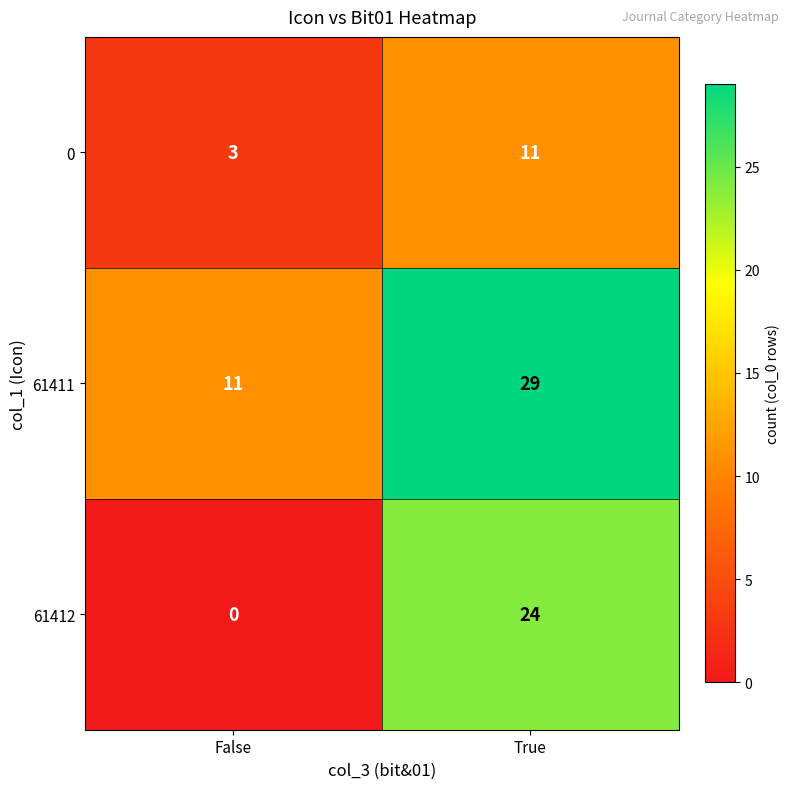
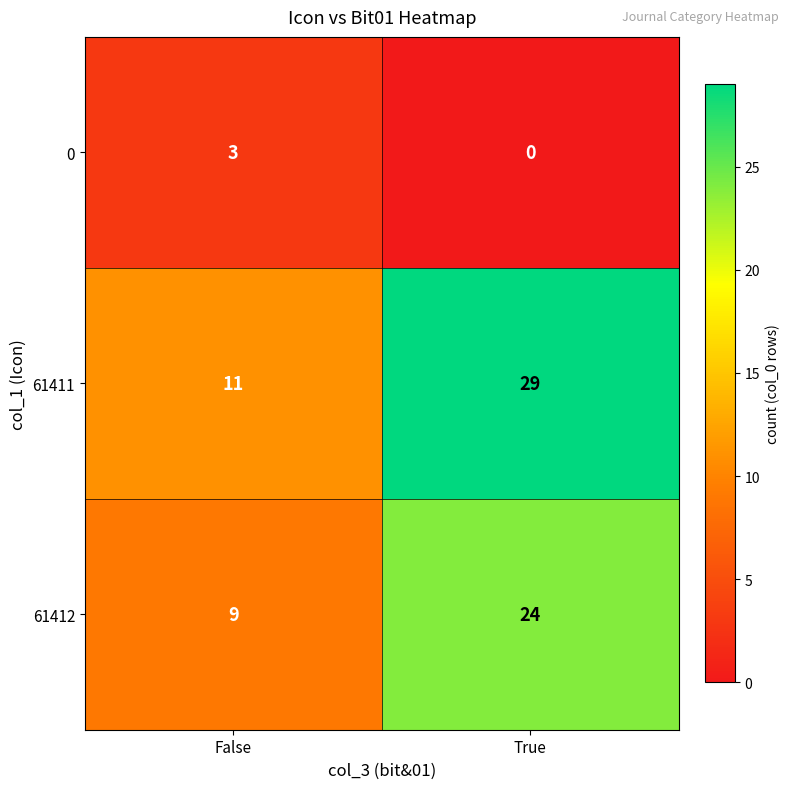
  {
    "0": {
      "False": 3,
-     "True": 11
+     "True": 0
    },
    "61411": {
      "False": 11,
      "True": 29
    },
    "61412": {
-     "False": 0,
+     "False": 9,
      "True": 24
    }
  }
